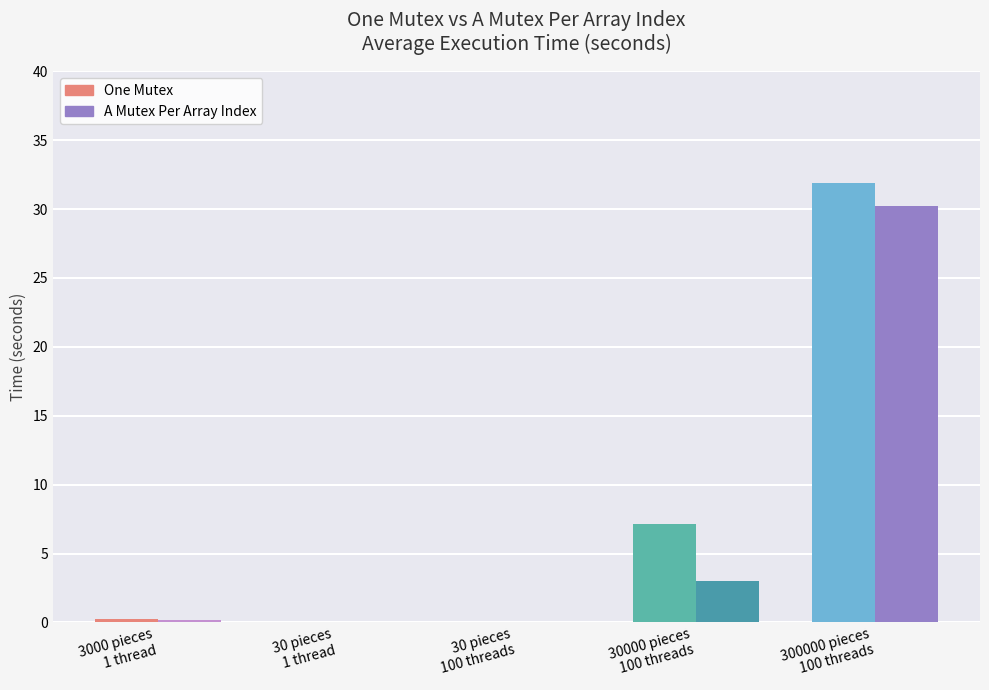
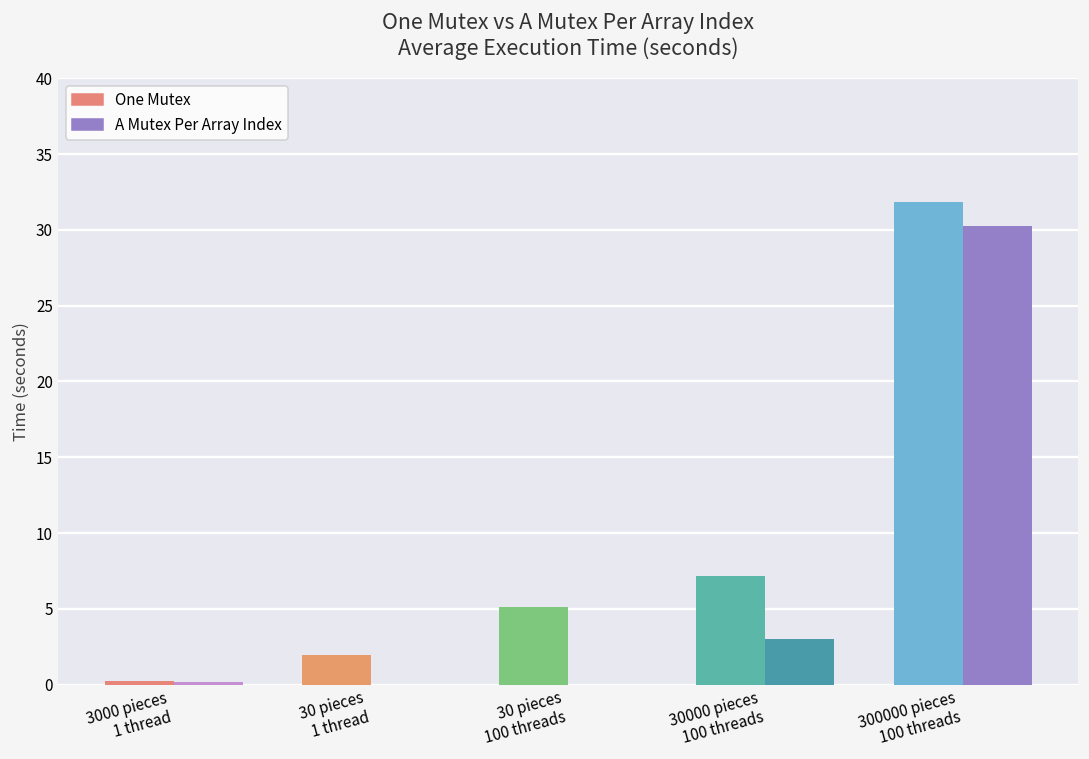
  {
    "One Mutex": {
      "3000 pieces 1 thread": 0.2,
-     "30 pieces 1 thread": 0.0,
-     "30 pieces 100 threads": 0.0,
+     "30 pieces 1 thread": 2.0,
+     "30 pieces 100 threads": 5.1,
      "30000 pieces 100 threads": 7.1,
      "300000 pieces 100 threads": 31.9
    }
  }
